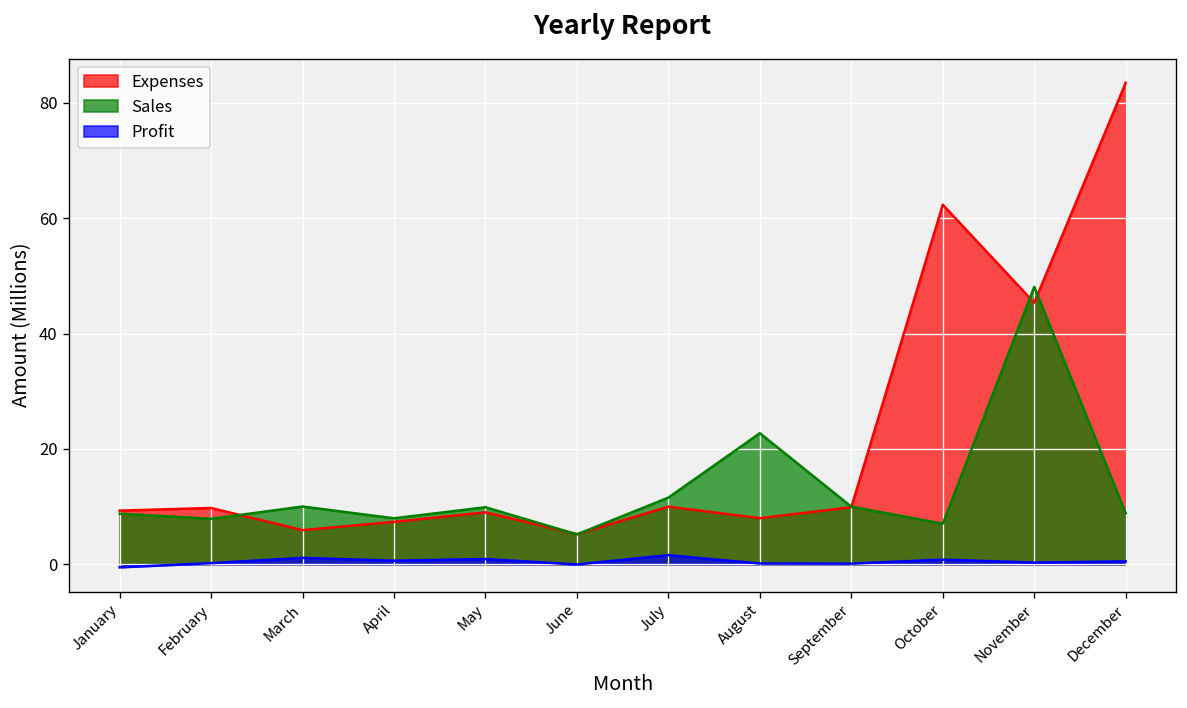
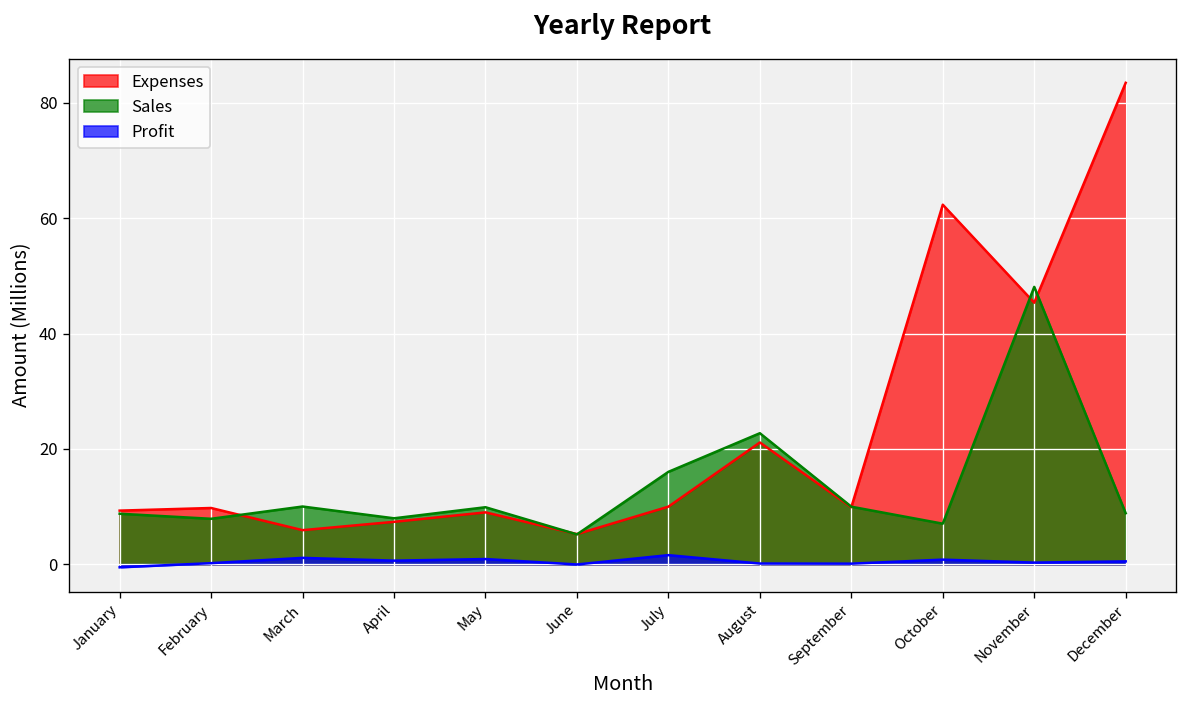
  {
    "Expenses": {
      "January": 9,
      "February": 10,
      "March": 6,
      "April": 7,
      "May": 9,
      "July": 10,
-     "August": 8,
+     "August": 21,
      "October": 62,
      "November": 45,
      "December": 83
    },
    "Sales": {
      "January": 9,
      "February": 8,
      "March": 10,
      "April": 8,
      "May": 10,
-     "July": 12,
+     "July": 16,
      "August": 23,
      "October": 7,
      "November": 48,
      "December": 9
    }
  }
